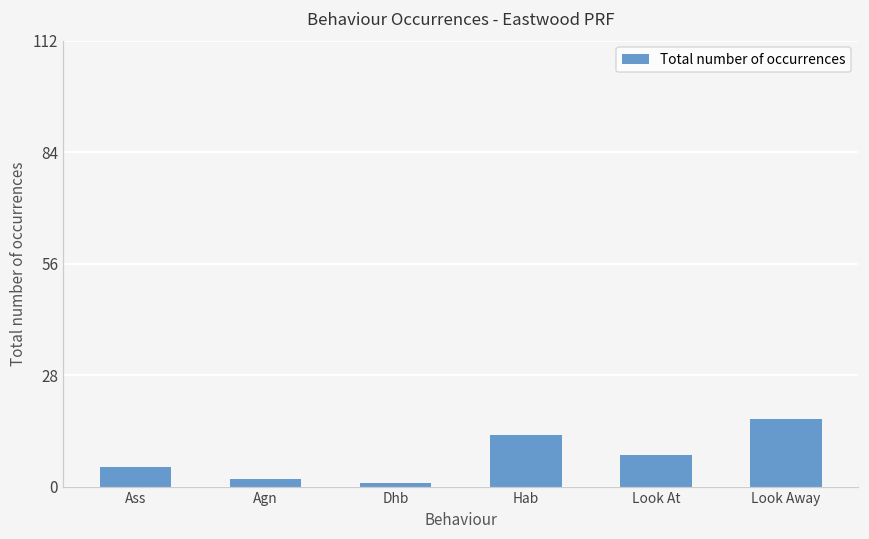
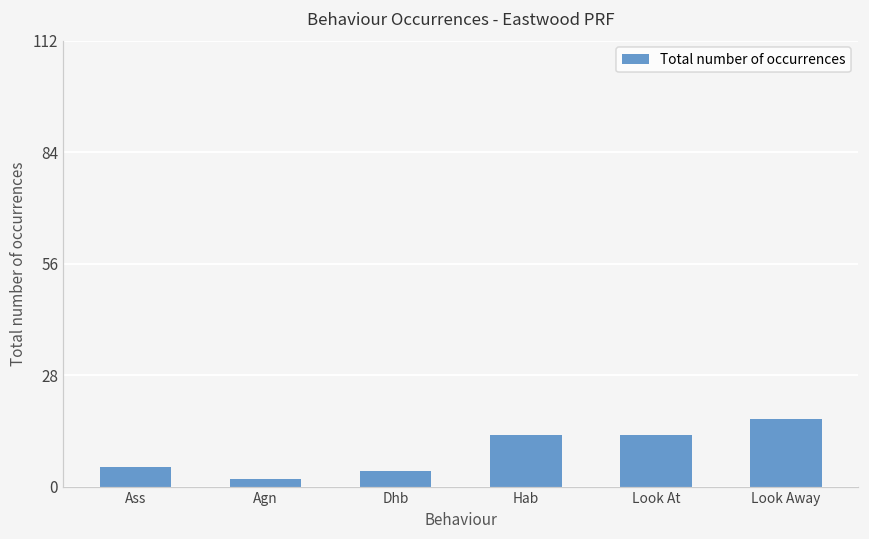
  {
    "Ass": 5,
    "Agn": 2,
-   "Dhb": 1,
+   "Dhb": 4,
    "Hab": 13,
-   "Look At": 8,
+   "Look At": 13,
    "Look Away": 17
  }
